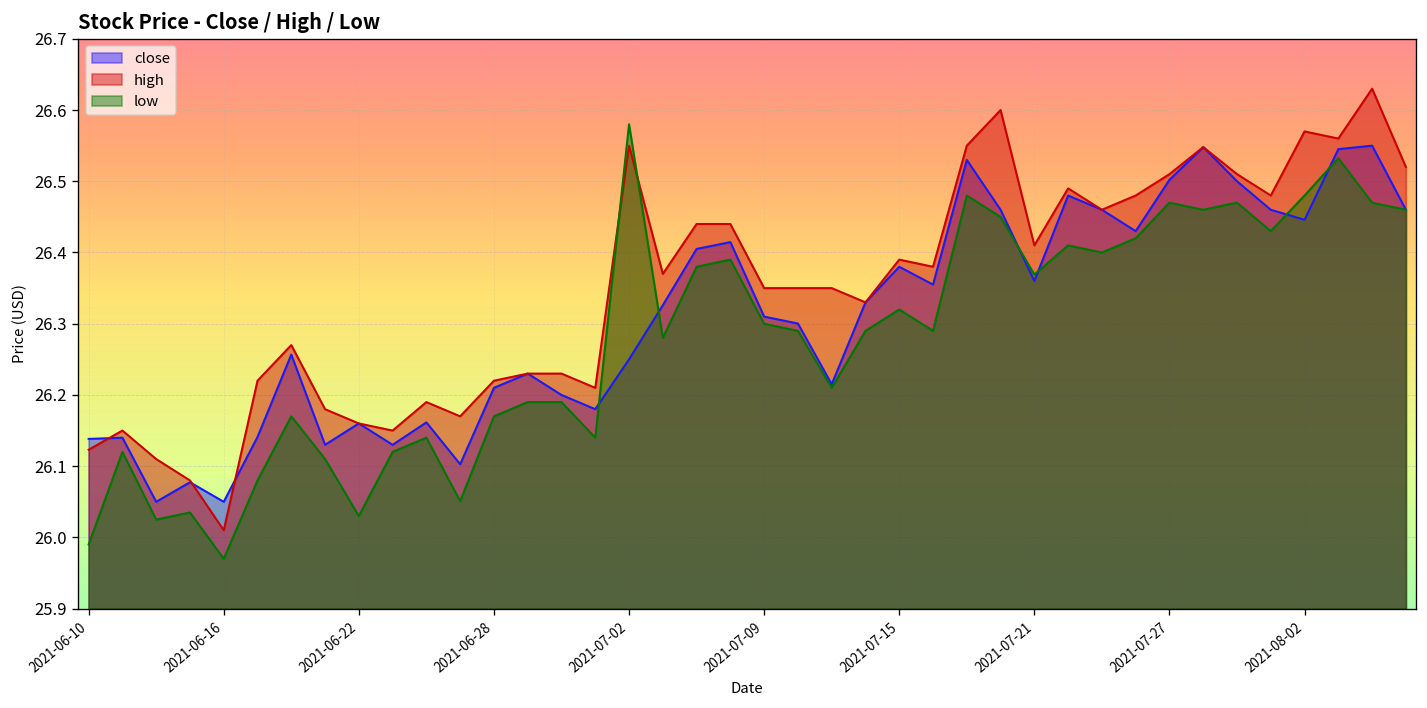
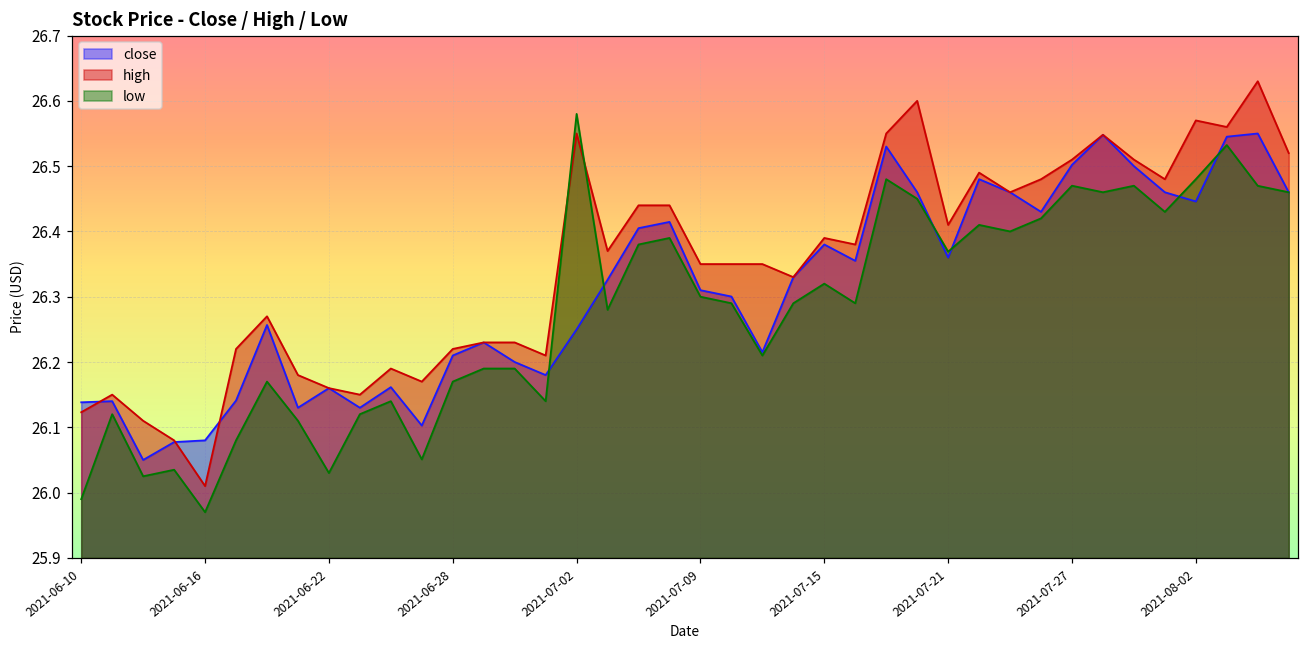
  {
    "close": {
      "2021-06-10": 26.14,
-     "2021-06-16": 26.05,
+     "2021-06-16": 26.08,
      "2021-06-28": 26.21,
      "2021-07-02": 26.25,
      "2021-07-09": 26.31,
      "2021-07-15": 26.38,
      "2021-07-21": 26.36,
      "2021-07-27": 26.50,
      "2021-08-02": 26.45
    },
    "high": {
      "2021-06-10": 26.12,
      "2021-06-16": 26.01,
      "2021-06-28": 26.22,
      "2021-07-02": 26.55,
      "2021-07-09": 26.35,
      "2021-07-15": 26.39,
      "2021-07-21": 26.41,
      "2021-07-27": 26.51,
      "2021-08-02": 26.57
    },
    "low": {
      "2021-06-10": 25.99,
      "2021-06-16": 25.97,
      "2021-06-22": 26.03,
      "2021-06-28": 26.17,
      "2021-07-02": 26.58,
      "2021-07-09": 26.30,
      "2021-07-15": 26.32,
      "2021-07-21": 26.37,
      "2021-07-27": 26.47,
      "2021-08-02": 26.48
    }
  }
